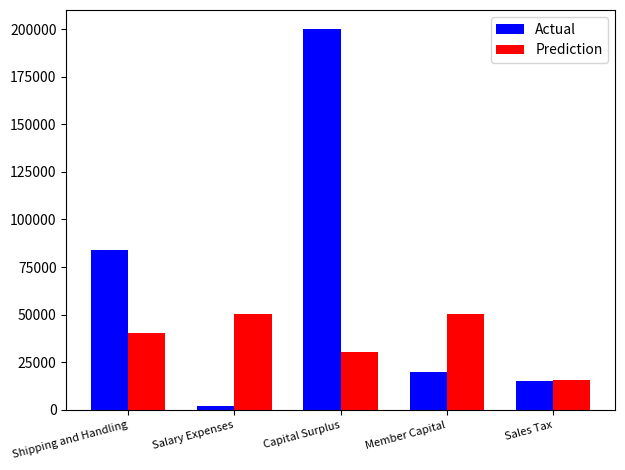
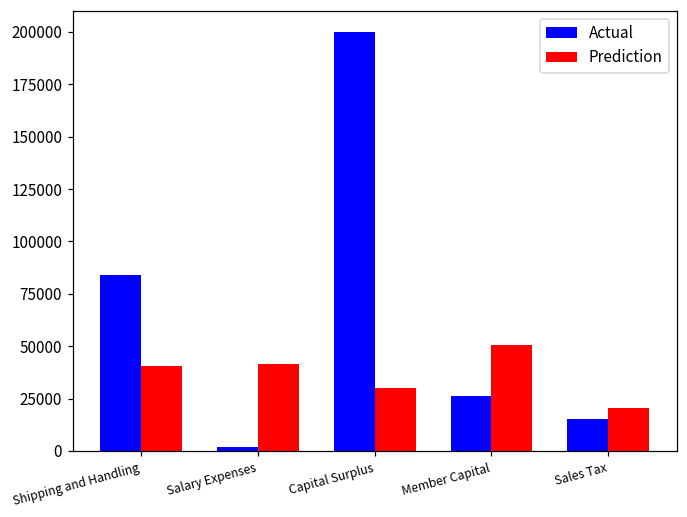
  {
    "Actual": {
      "Shipping and Handling": 84000,
      "Salary Expenses": 2000,
      "Capital Surplus": 200000,
-     "Member Capital": 20000,
+     "Member Capital": 26000,
      "Sales Tax": 15000
    },
    "Prediction": {
      "Shipping and Handling": 41000,
-     "Salary Expenses": 50000,
+     "Salary Expenses": 41000,
      "Capital Surplus": 30000,
      "Member Capital": 50000,
-     "Sales Tax": 16000
+     "Sales Tax": 20000
    }
  }
